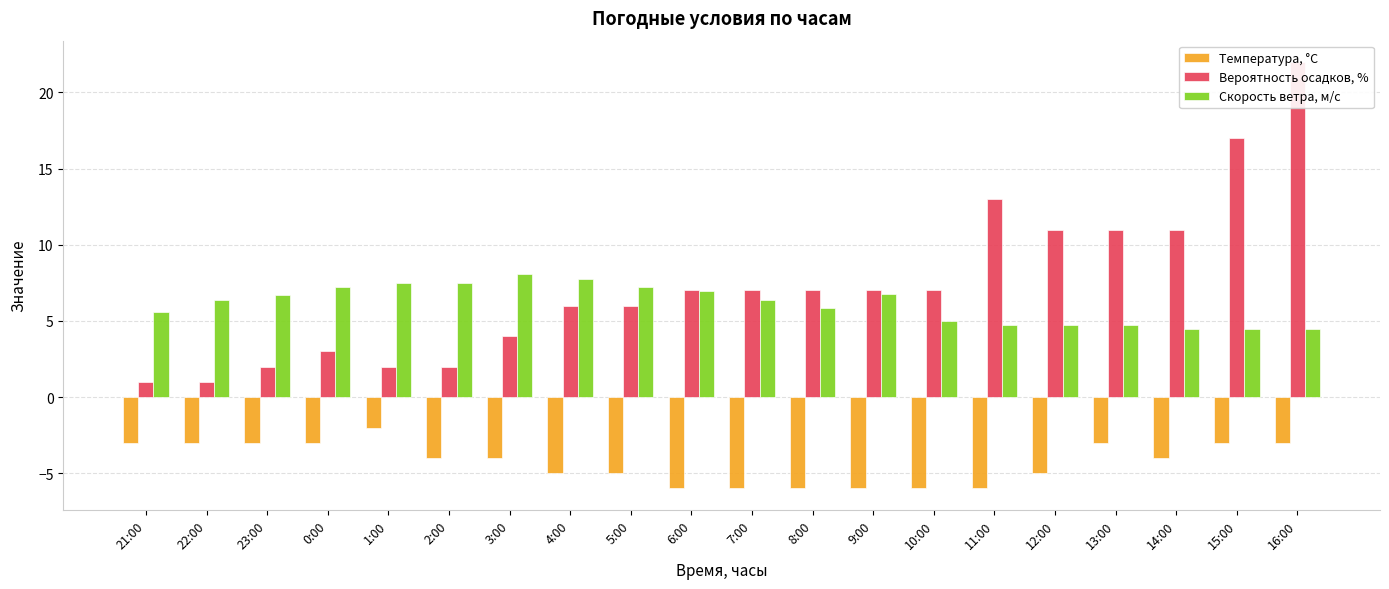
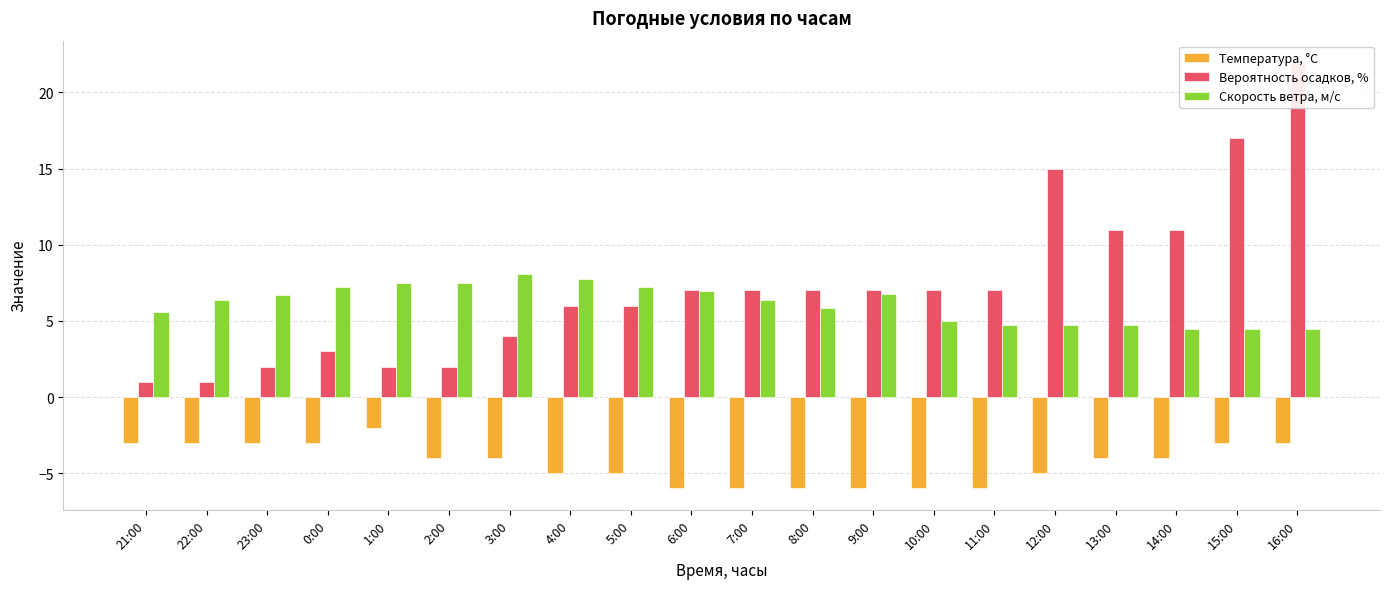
  {
    "Температура, °C": {
      "21:00": -3,
      "22:00": -3,
      "23:00": -3,
      "0:00": -3,
      "1:00": -2,
      "2:00": -4,
      "3:00": -4,
      "4:00": -5,
      "5:00": -5,
      "6:00": -6,
      "7:00": -6,
      "8:00": -6,
      "9:00": -6,
      "10:00": -6,
      "11:00": -6,
      "12:00": -5,
-     "13:00": -3,
+     "13:00": -4,
      "14:00": -4,
      "15:00": -3,
      "16:00": -3
    },
    "Вероятность осадков, %": {
      "21:00": 1,
      "22:00": 1,
      "23:00": 2,
      "0:00": 3,
      "1:00": 2,
      "2:00": 2,
      "3:00": 4,
      "4:00": 6,
      "5:00": 6,
      "6:00": 7,
      "7:00": 7,
      "8:00": 7,
      "9:00": 7,
      "10:00": 7,
-     "11:00": 13,
-     "12:00": 11,
+     "11:00": 7,
+     "12:00": 15,
      "13:00": 11,
      "14:00": 11,
      "15:00": 17
    },
    "Скорость ветра, м/c": {
      "21:00": 5.6,
      "22:00": 6.4,
      "23:00": 6.7,
      "0:00": 7.2,
      "1:00": 7.5,
      "2:00": 7.5,
      "3:00": 8,
      "4:00": 7.8,
      "5:00": 7.2,
      "6:00": 7,
      "7:00": 6.4,
      "8:00": 5.8,
      "9:00": 6.8,
      "10:00": 5,
      "11:00": 4.7,
      "12:00": 4.7,
      "13:00": 4.7,
      "14:00": 4.4,
      "15:00": 4.4,
      "16:00": 4.4
    }
  }
